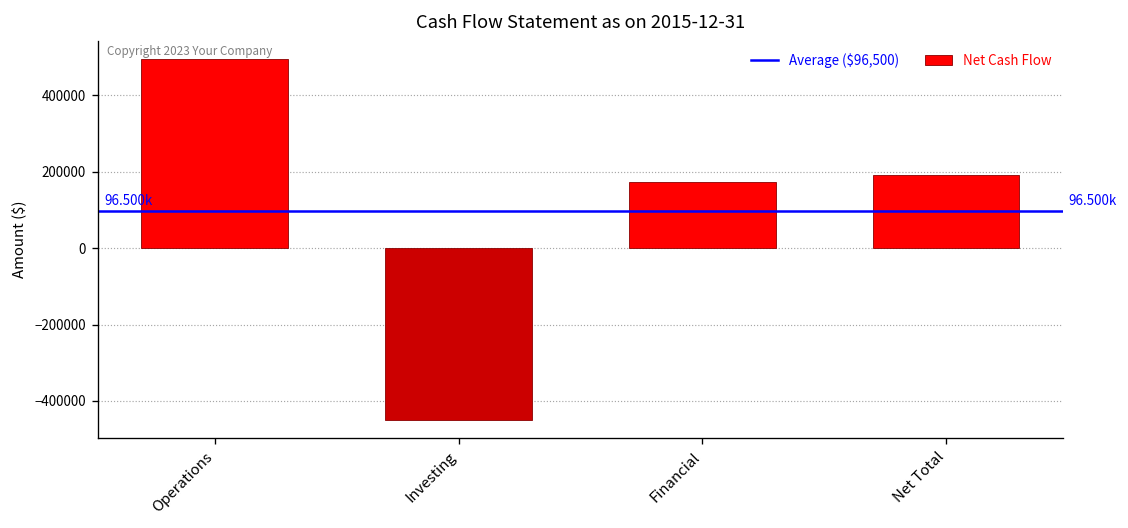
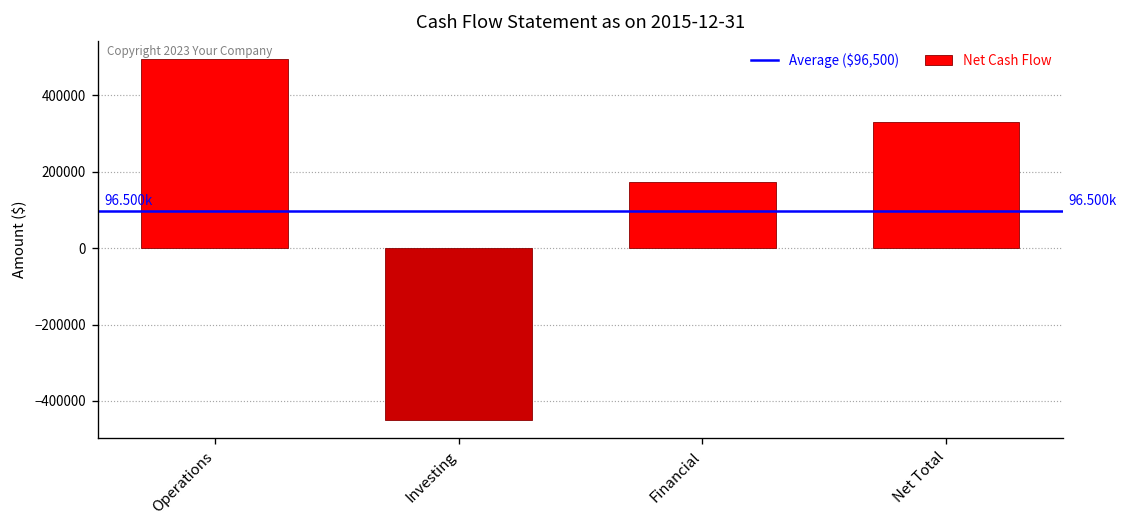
  {
    "Investing": -450000,
    "Financial": 170000,
-   "Net Total": 190000
+   "Net Total": 330000
  }
